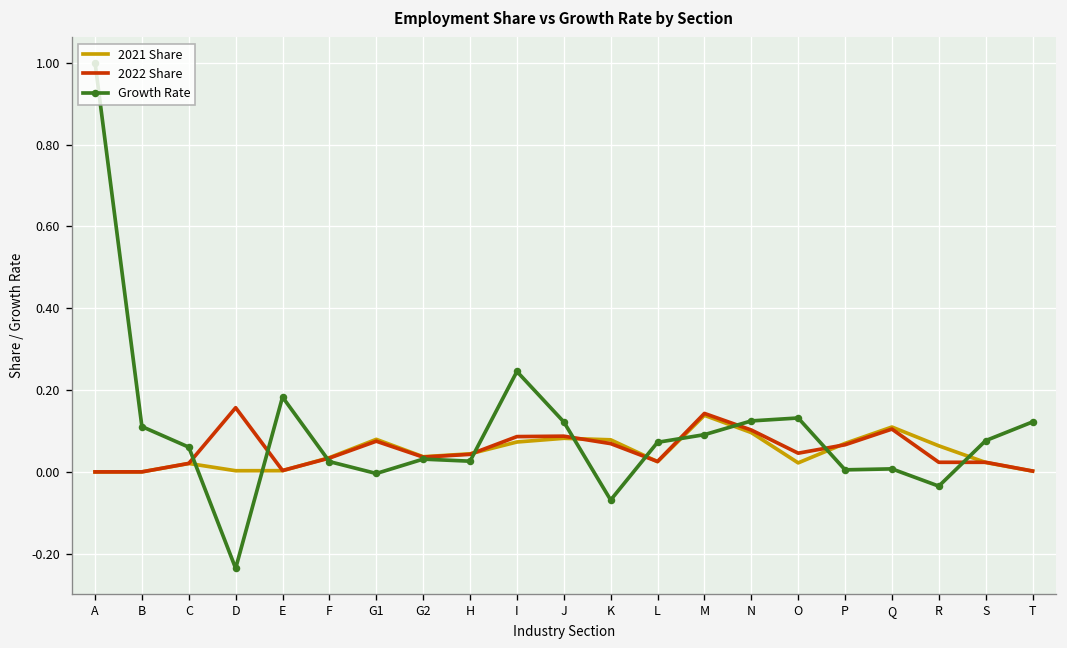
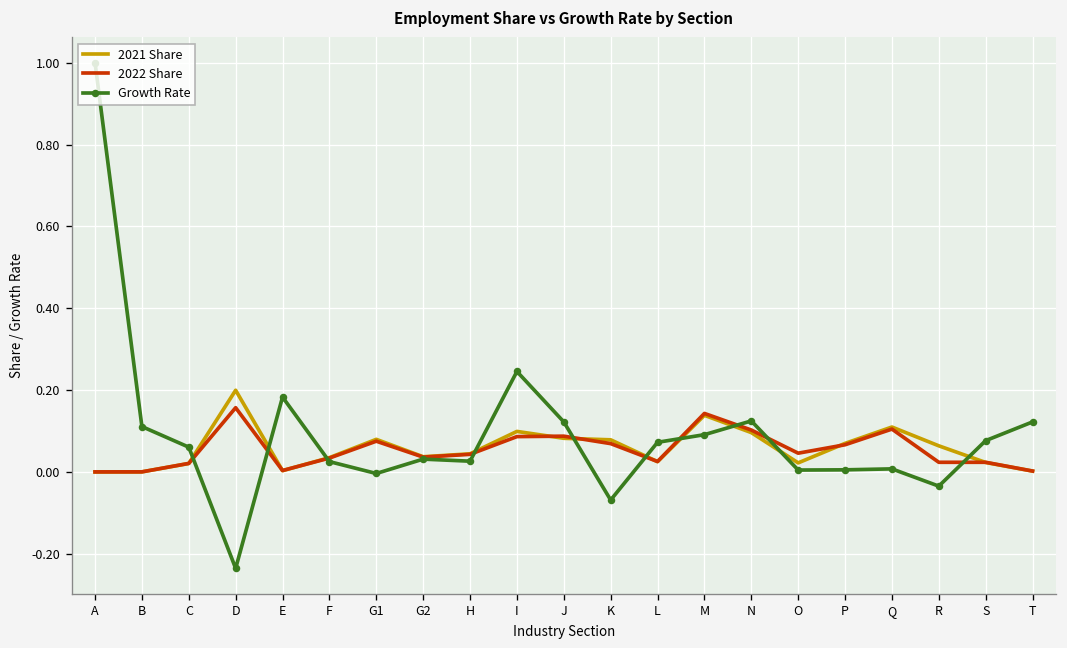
  {
    "2021 Share": {
-     "D": 0.00,
-     "I": 0.07,
+     "D": 0.20,
+     "I": 0.10,
      "K": 0.08,
      "O": 0.02,
      "R": 0.06
    },
    "2022 Share": {
      "D": 0.16,
      "I": 0.09,
      "K": 0.07,
      "O": 0.05,
      "R": 0.02
    },
    "Growth Rate": {
      "B": 0.11,
      "C": 0.06,
      "D": -0.24,
      "E": 0.18,
      "F": 0.03,
      "G1": 0.00,
      "H": 0.03,
      "I": 0.25,
      "J": 0.12,
      "K": -0.07,
      "L": 0.07,
      "M": 0.09,
      "N": 0.12,
-     "O": 0.13,
+     "O": 0.00,
      "P": 0.01,
      "Q": 0.01,
      "R": -0.03,
      "S": 0.08,
      "T": 0.12
    }
  }
